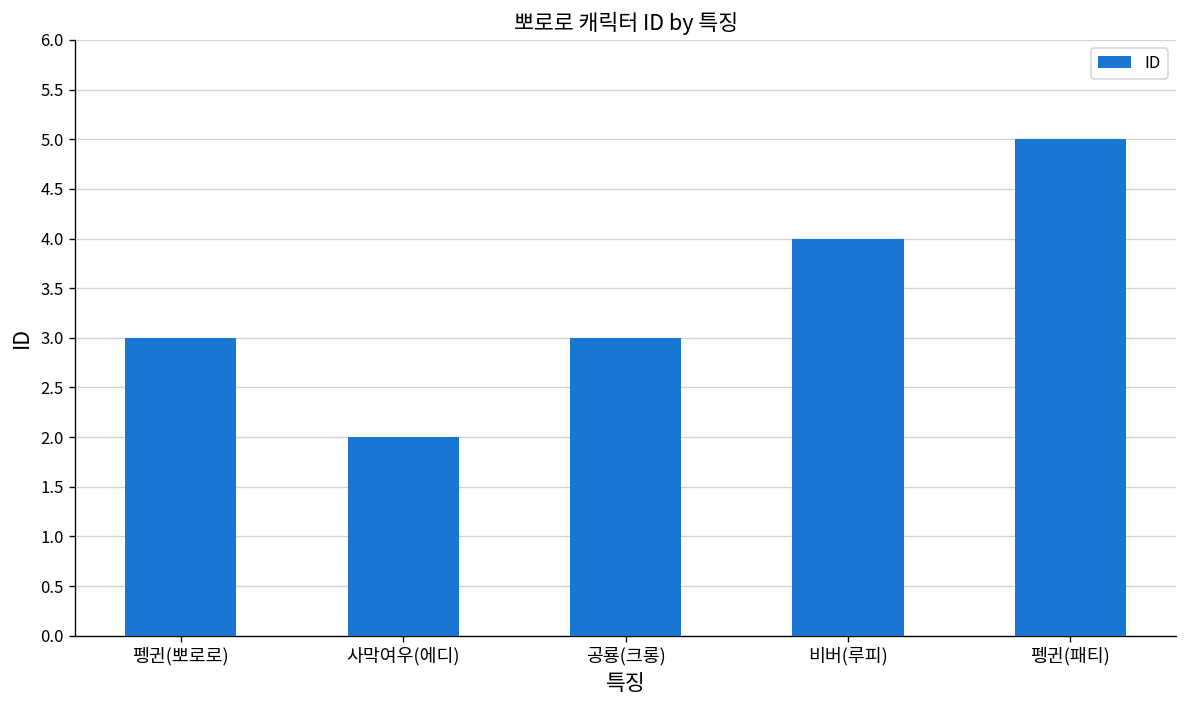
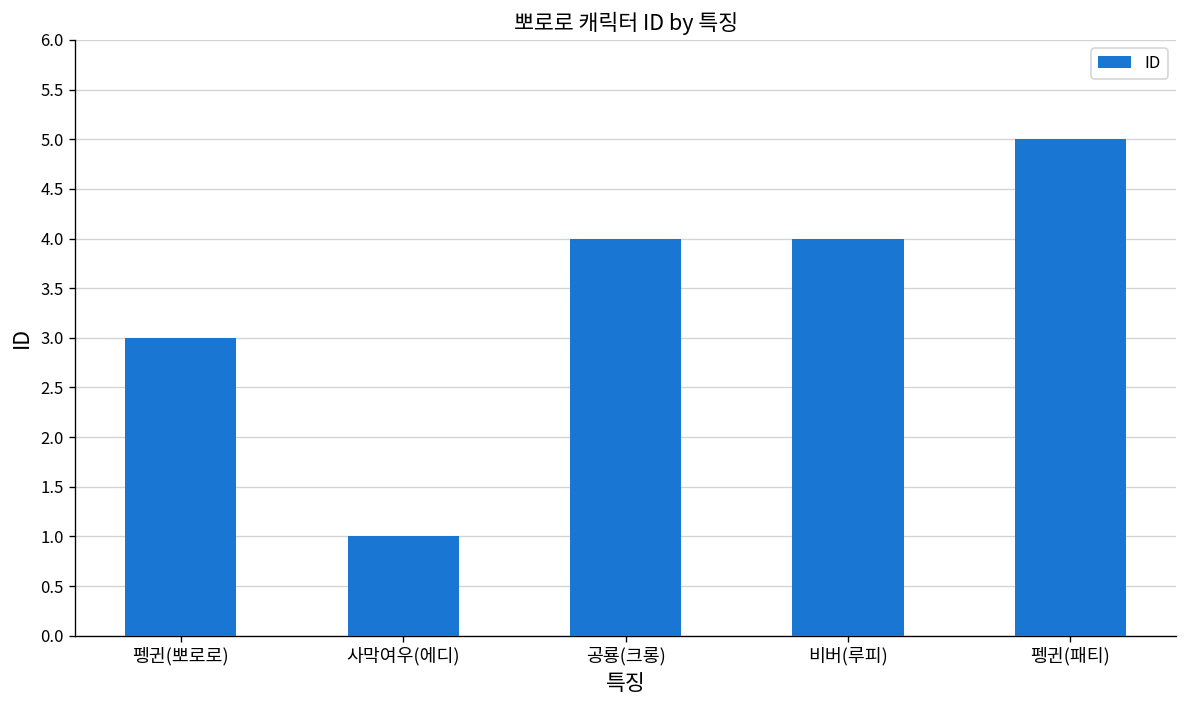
  {
    "펭귄(뽀로로)": 3,
-   "사막여우(에디)": 2,
-   "공룡(크롱)": 3,
+   "사막여우(에디)": 1,
+   "공룡(크롱)": 4,
    "비버(루피)": 4,
    "펭귄(패티)": 5
  }
